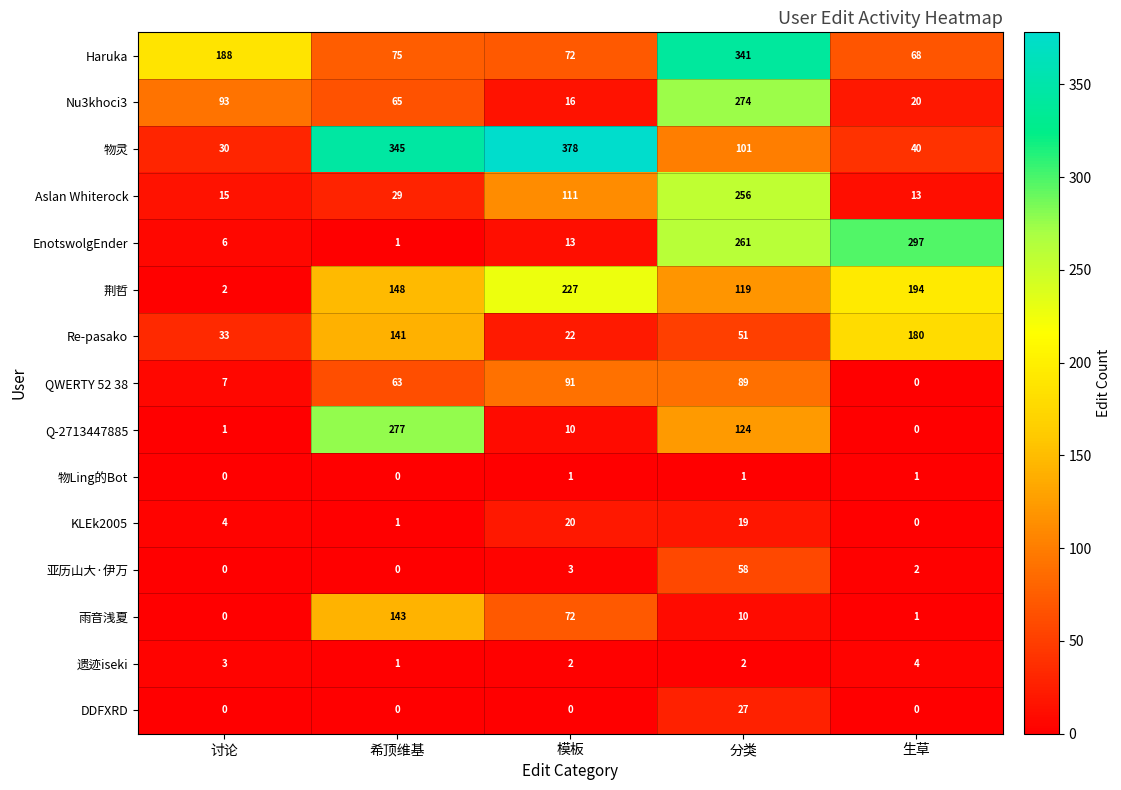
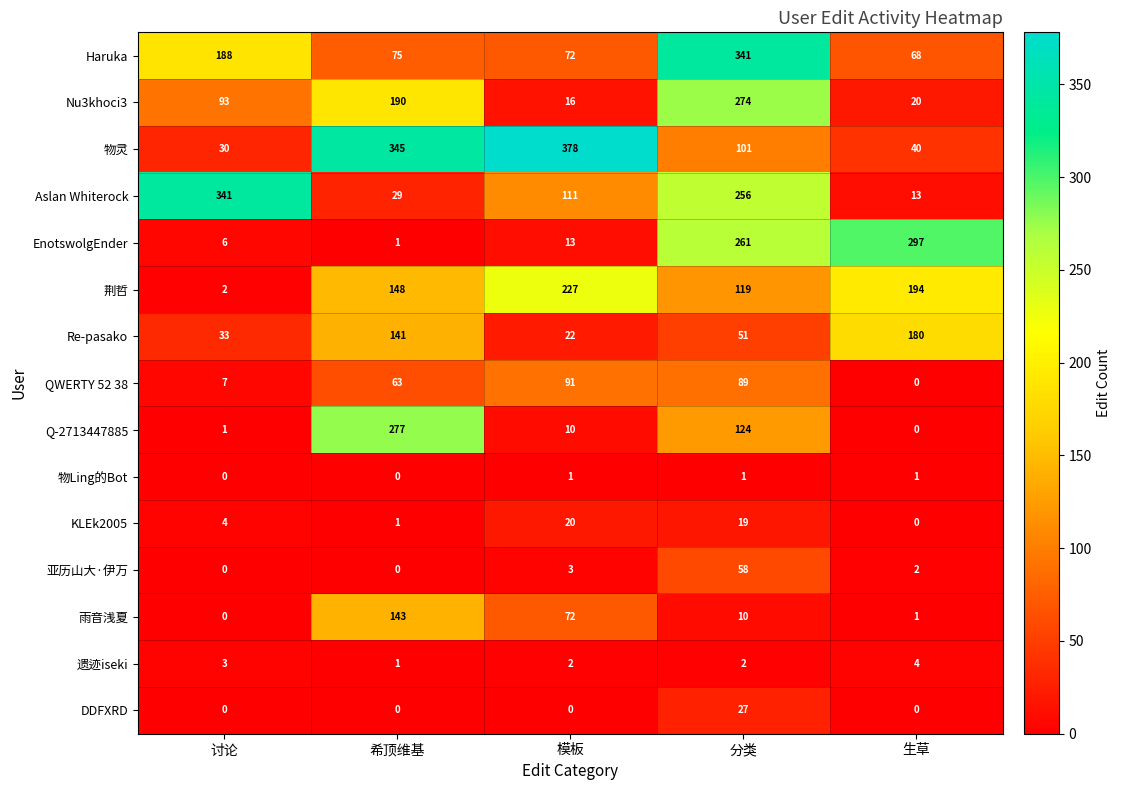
  {
    "Haruka": {
      "讨论": 188,
      "希顶维基": 75,
      "模板": 72,
      "分类": 341,
      "生草": 68
    },
    "Nu3khoci3": {
      "讨论": 93,
-     "希顶维基": 65,
+     "希顶维基": 190,
      "模板": 16,
      "分类": 274,
      "生草": 20
    },
    "物灵": {
      "讨论": 30,
      "希顶维基": 345,
      "模板": 378,
      "分类": 101,
      "生草": 40
    },
    "Aslan Whiterock": {
-     "讨论": 15,
+     "讨论": 341,
      "希顶维基": 29,
      "模板": 111,
      "分类": 256,
      "生草": 13
    },
    "EnotswolgEnder": {
      "讨论": 6,
      "希顶维基": 1,
      "模板": 13,
      "分类": 261,
      "生草": 297
    },
    "荆哲": {
      "讨论": 2,
      "希顶维基": 148,
      "模板": 227,
      "分类": 119,
      "生草": 194
    },
    "Re-pasako": {
      "讨论": 33,
      "希顶维基": 141,
      "模板": 22,
      "分类": 51,
      "生草": 180
    },
    "QWERTY 52 38": {
      "讨论": 7,
      "希顶维基": 63,
      "模板": 91,
      "分类": 89,
      "生草": 0
    },
    "Q-2713447885": {
      "讨论": 1,
      "希顶维基": 277,
      "模板": 10,
      "分类": 124,
      "生草": 0
    },
    "物Ling的Bot": {
      "讨论": 0,
      "希顶维基": 0,
      "模板": 1,
      "分类": 1,
      "生草": 1
    },
    "KLEk2005": {
      "讨论": 4,
      "希顶维基": 1,
      "模板": 20,
      "分类": 19,
      "生草": 0
    },
    "亚历山大·伊万": {
      "讨论": 0,
      "希顶维基": 0,
      "模板": 3,
      "分类": 58,
      "生草": 2
    },
    "雨音浅夏": {
      "讨论": 0,
      "希顶维基": 143,
      "模板": 72,
      "分类": 10,
      "生草": 1
    },
    "遗迹iseki": {
      "讨论": 3,
      "希顶维基": 1,
      "模板": 2,
      "分类": 2,
      "生草": 4
    },
    "DDFXRD": {
      "讨论": 0,
      "希顶维基": 0,
      "模板": 0,
      "分类": 27,
      "生草": 0
    }
  }
